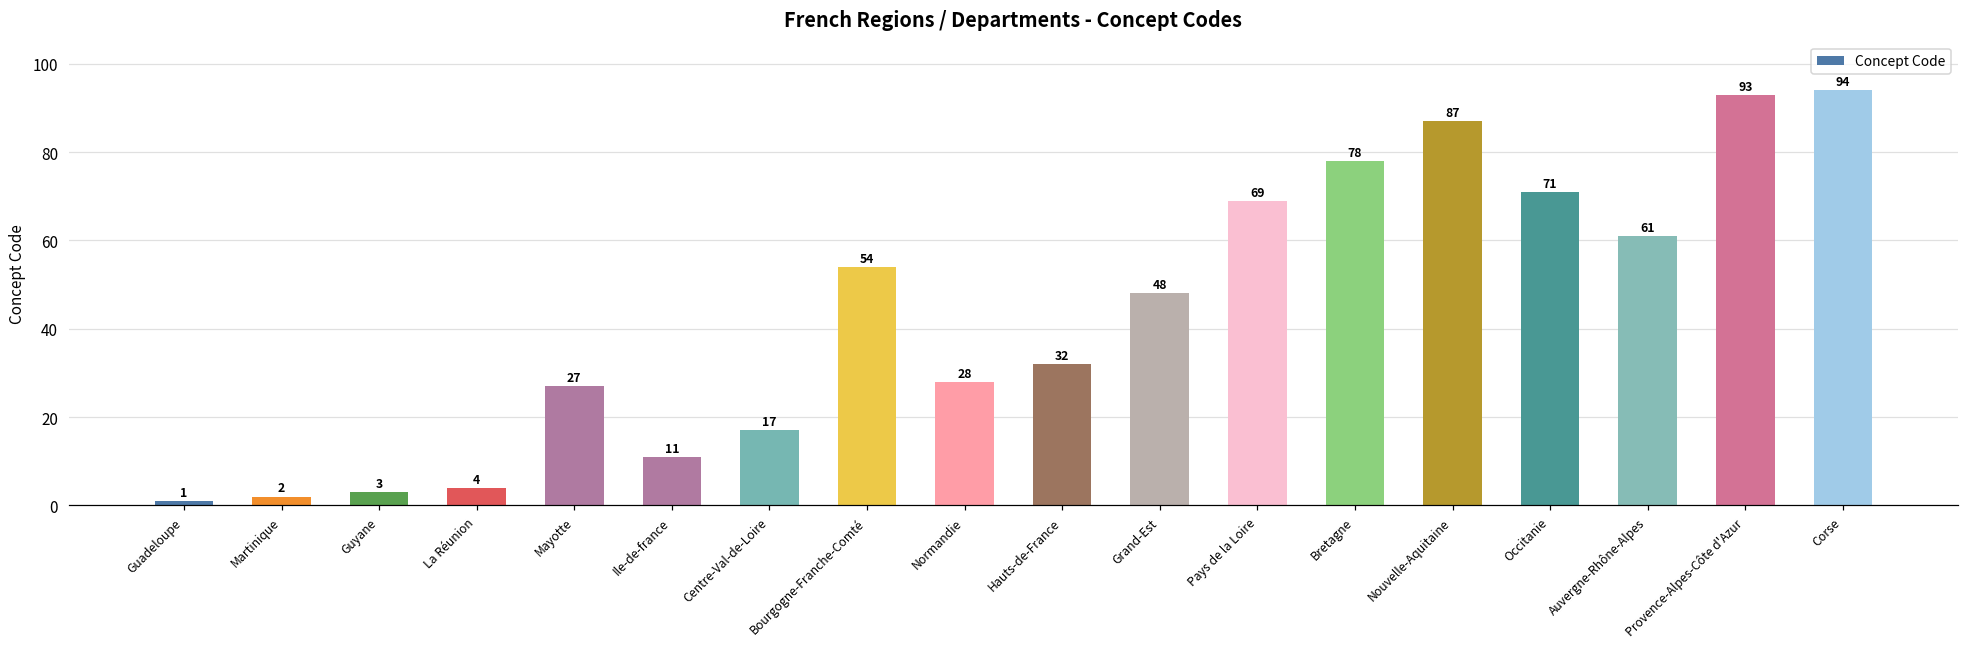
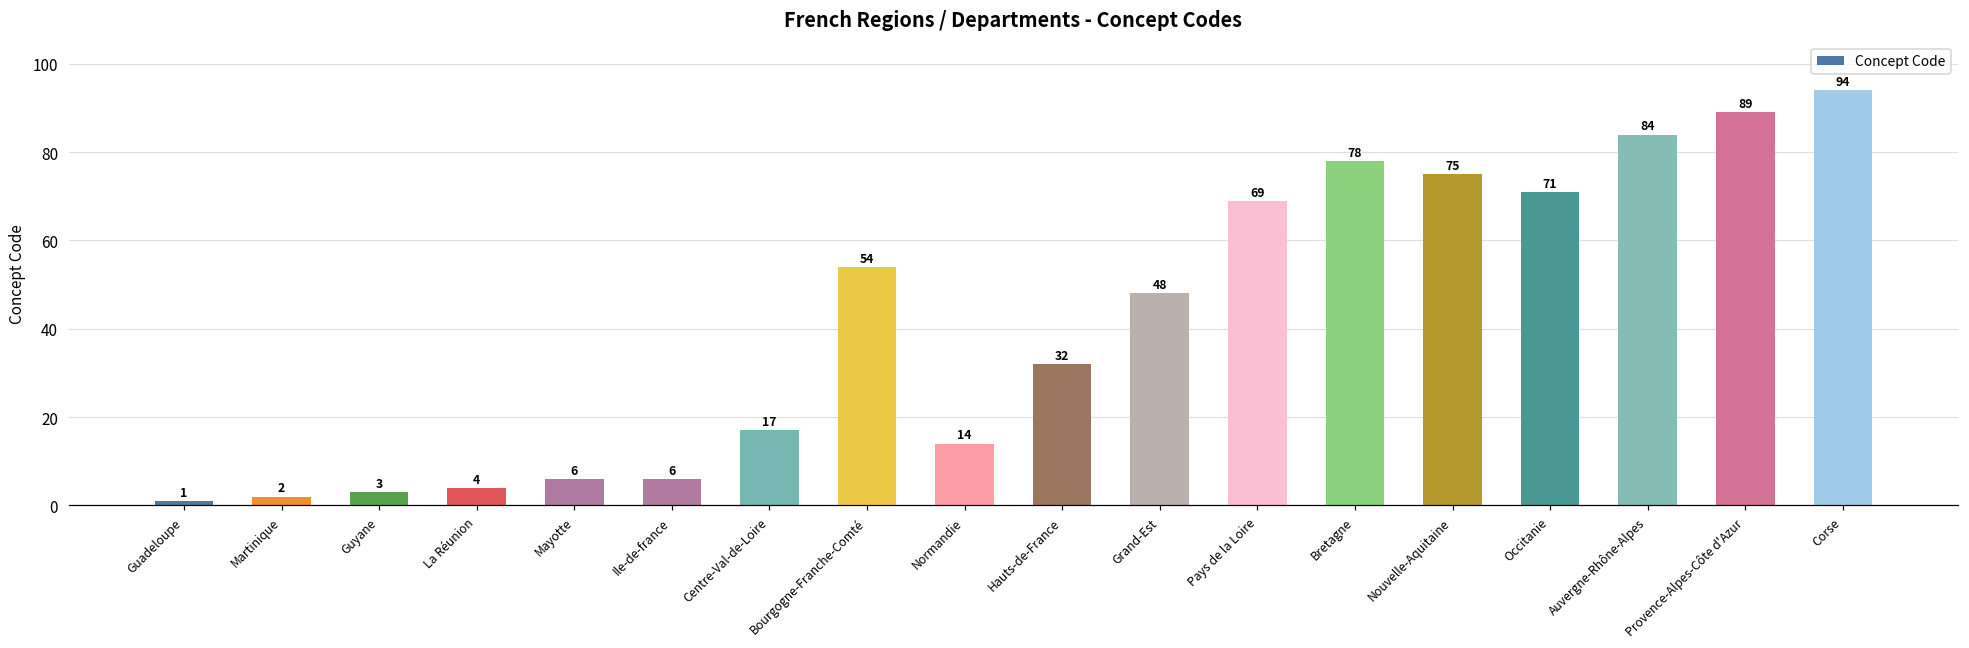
  {
    "Guadeloupe": 1,
    "Martinique": 2,
    "Guyane": 3,
    "La Réunion": 4,
-   "Mayotte": 27,
-   "Ile-de-france": 11,
+   "Mayotte": 6,
+   "Ile-de-france": 6,
    "Centre-Val-de-Loire": 17,
    "Bourgogne-Franche-Comté": 54,
-   "Normandie": 28,
+   "Normandie": 14,
    "Hauts-de-France": 32,
    "Grand-Est": 48,
    "Pays de la Loire": 69,
    "Bretagne": 78,
-   "Nouvelle-Aquitaine": 87,
+   "Nouvelle-Aquitaine": 75,
    "Occitanie": 71,
-   "Auvergne-Rhône-Alpes": 61,
-   "Provence-Alpes-Côte d'Azur": 93
+   "Auvergne-Rhône-Alpes": 84,
+   "Provence-Alpes-Côte d'Azur": 89
  }
